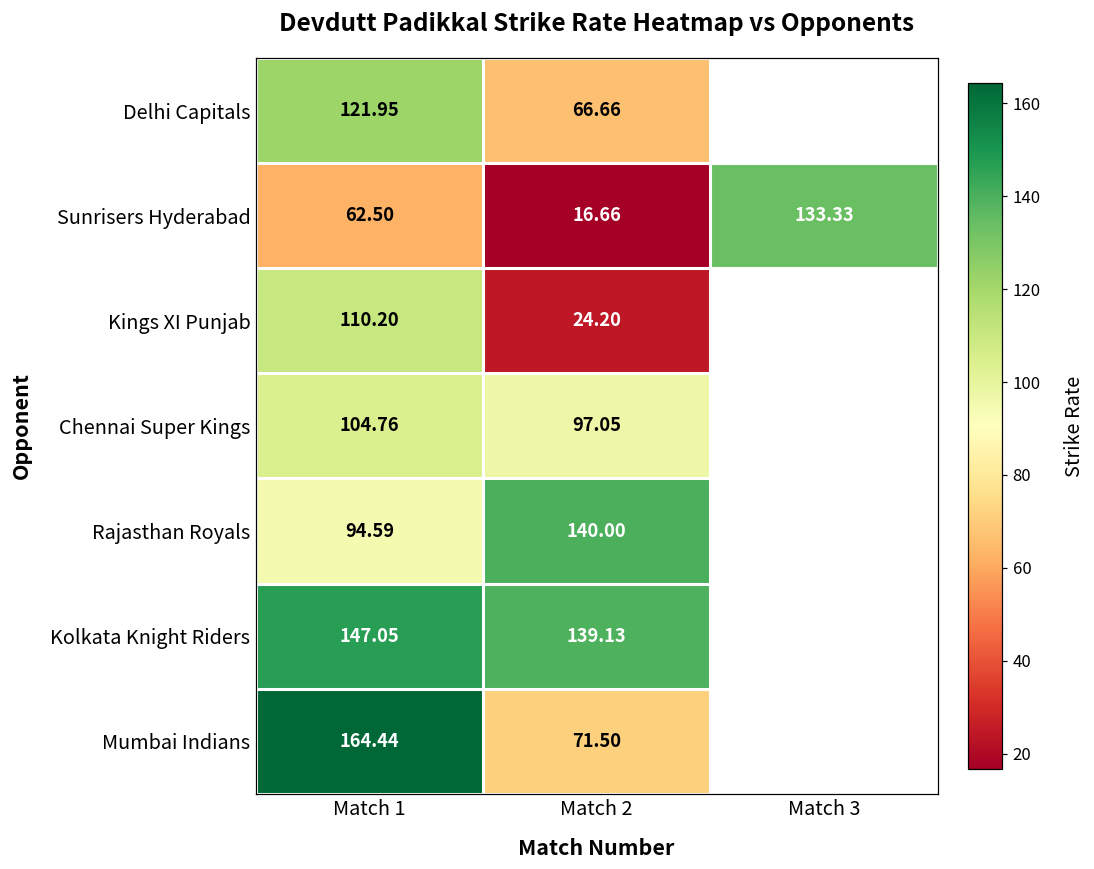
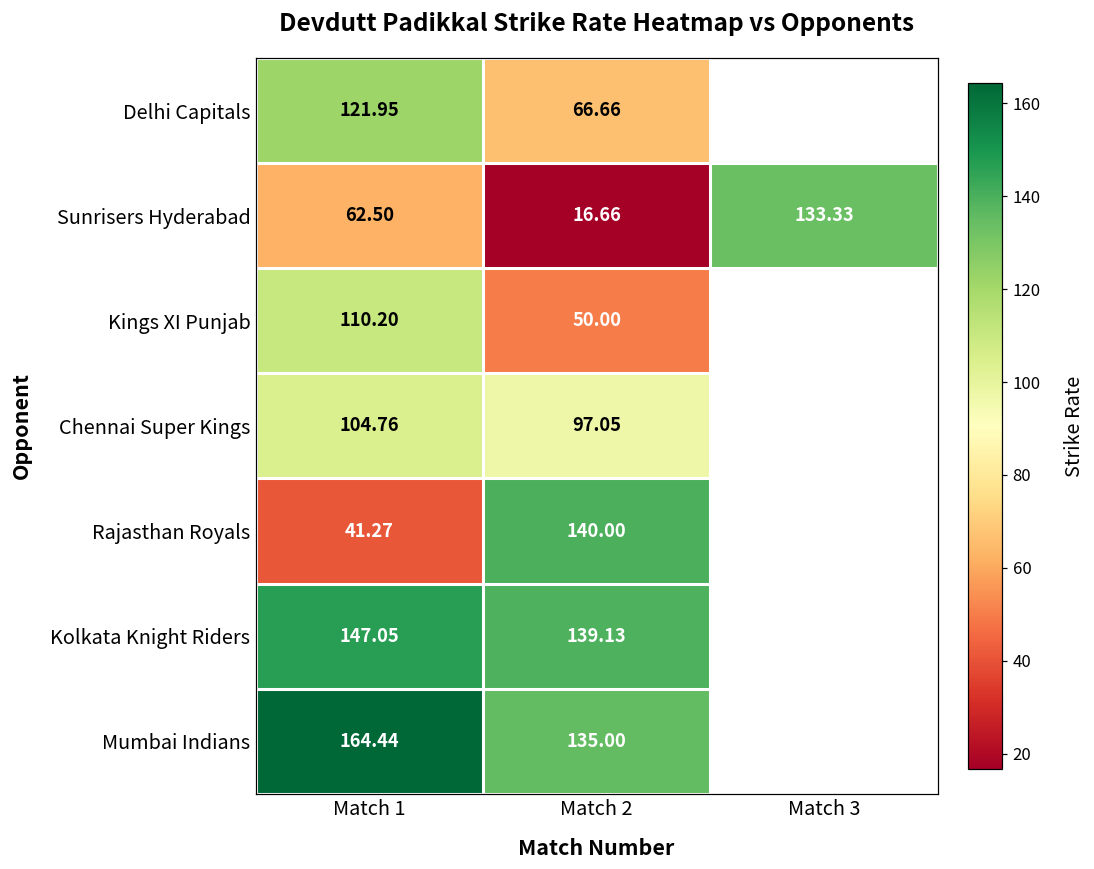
  {
    "Delhi Capitals": {
      "Match 1": 121.95,
      "Match 2": 66.66
    },
    "Sunrisers Hyderabad": {
      "Match 1": 62.50,
      "Match 2": 16.66,
      "Match 3": 133.33
    },
    "Kings XI Punjab": {
      "Match 1": 110.20,
-     "Match 2": 24.20
+     "Match 2": 50.00
    },
    "Chennai Super Kings": {
      "Match 1": 104.76,
      "Match 2": 97.05
    },
    "Rajasthan Royals": {
-     "Match 1": 94.59,
+     "Match 1": 41.27,
      "Match 2": 140.00
    },
    "Kolkata Knight Riders": {
      "Match 1": 147.05,
      "Match 2": 139.13
    },
    "Mumbai Indians": {
      "Match 1": 164.44,
-     "Match 2": 71.50
+     "Match 2": 135.00
    }
  }
